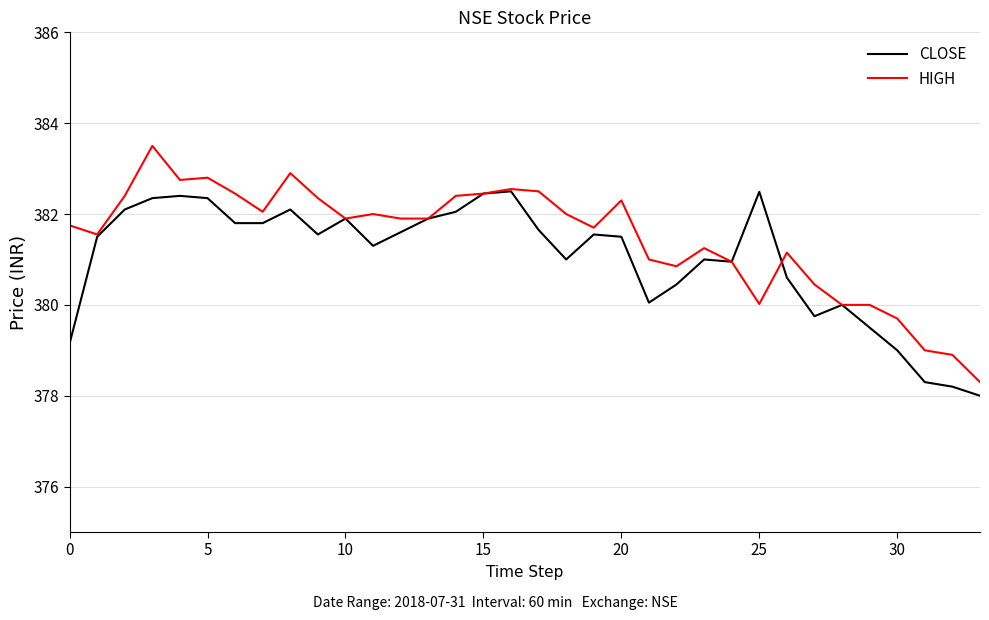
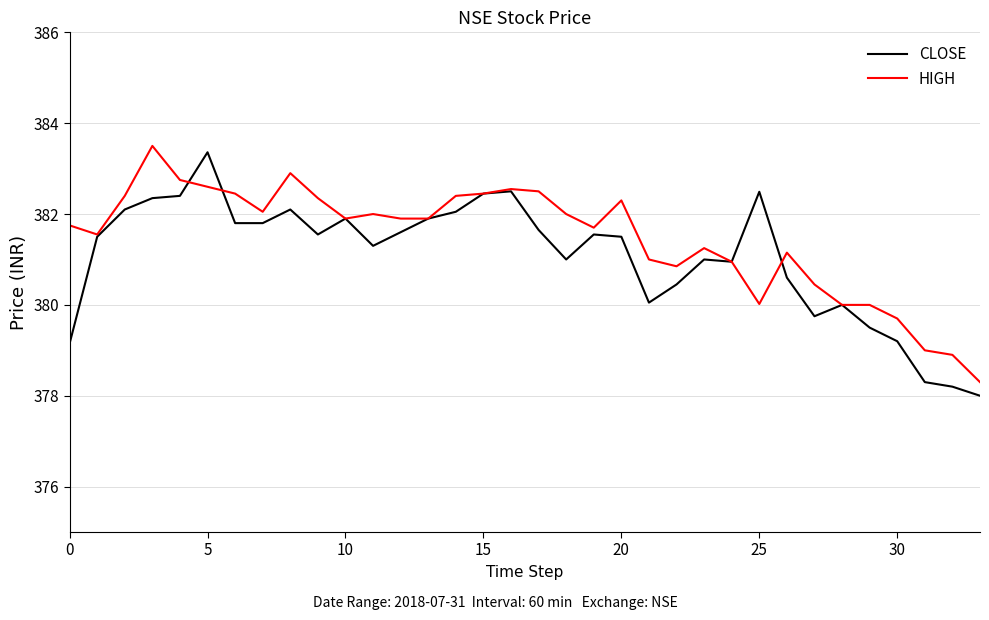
  {
    "CLOSE": {
      "0": 379.2,
-     "5": 382.4,
+     "5": 383.4,
      "20": 381.5,
      "25": 382.5,
-     "30": 379.0
+     "30": 379.2
    },
    "HIGH": {
      "0": 381.8,
-     "5": 382.8,
+     "5": 382.6,
      "20": 382.3,
      "25": 380.0,
      "30": 379.7
    }
  }
